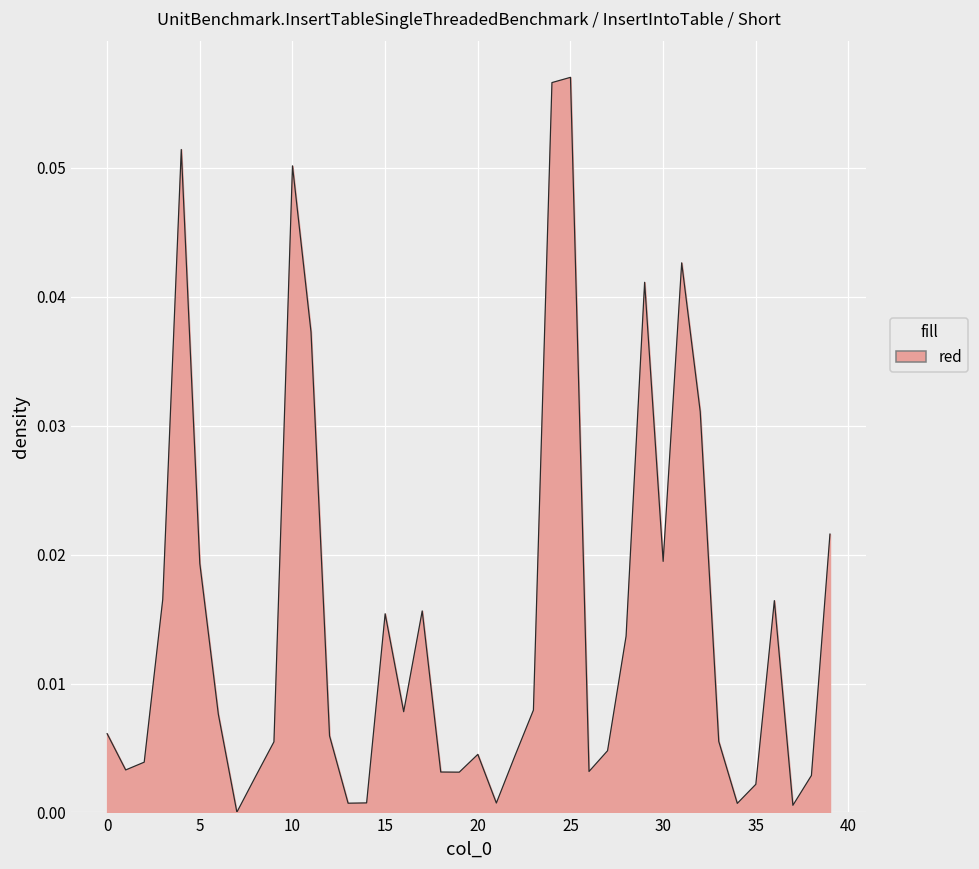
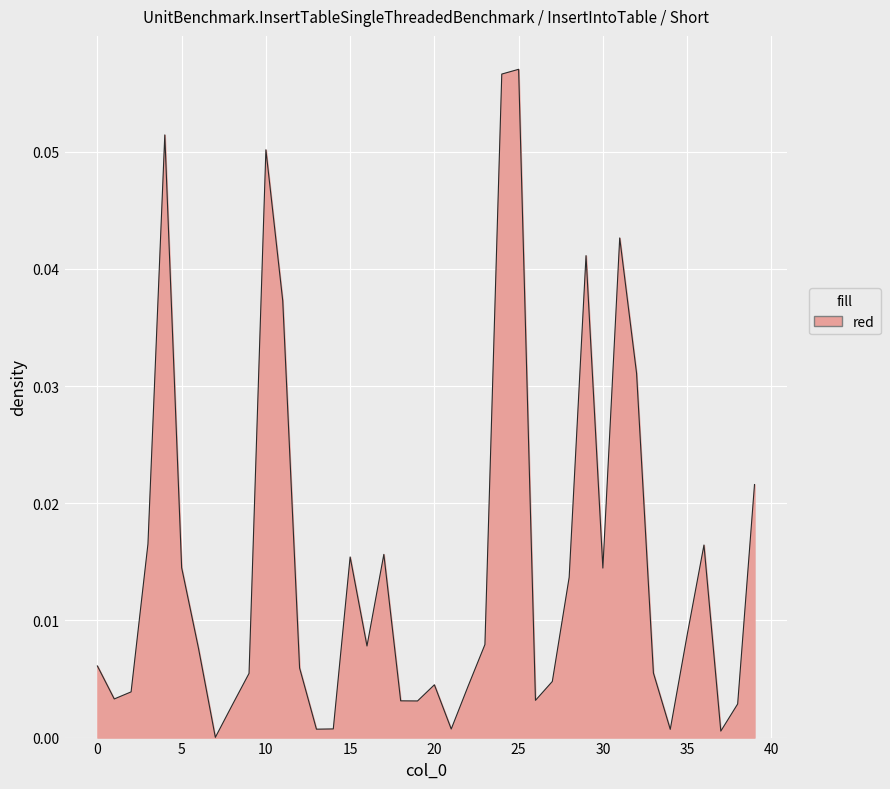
  {
    "0": 0.0061,
-   "5": 0.0193,
+   "5": 0.0145,
    "10": 0.0502,
    "15": 0.0154,
    "20": 0.0045,
    "25": 0.0570,
-   "30": 0.0195,
-   "35": 0.0022
+   "30": 0.0145,
+   "35": 0.0087
  }
